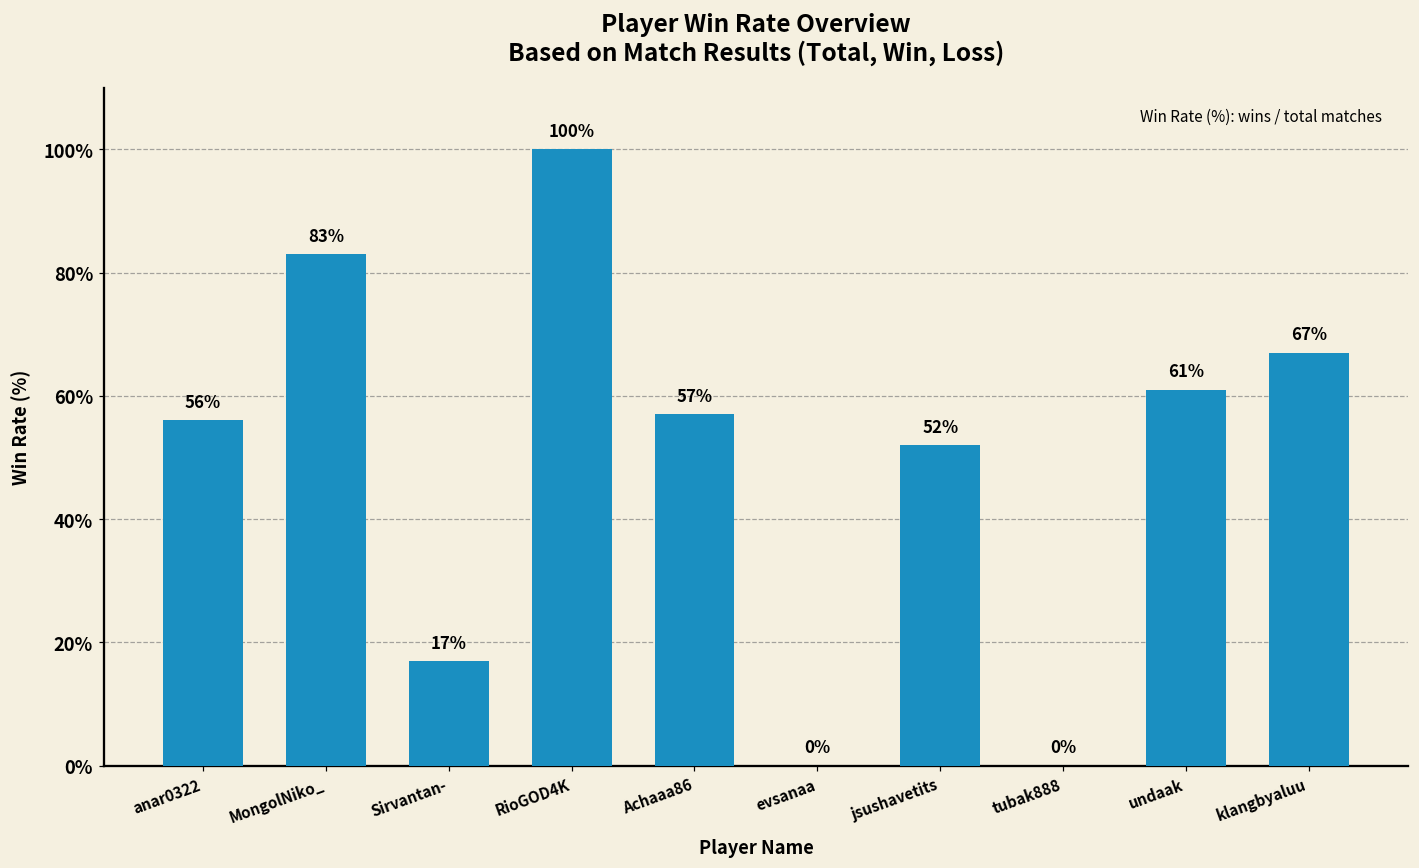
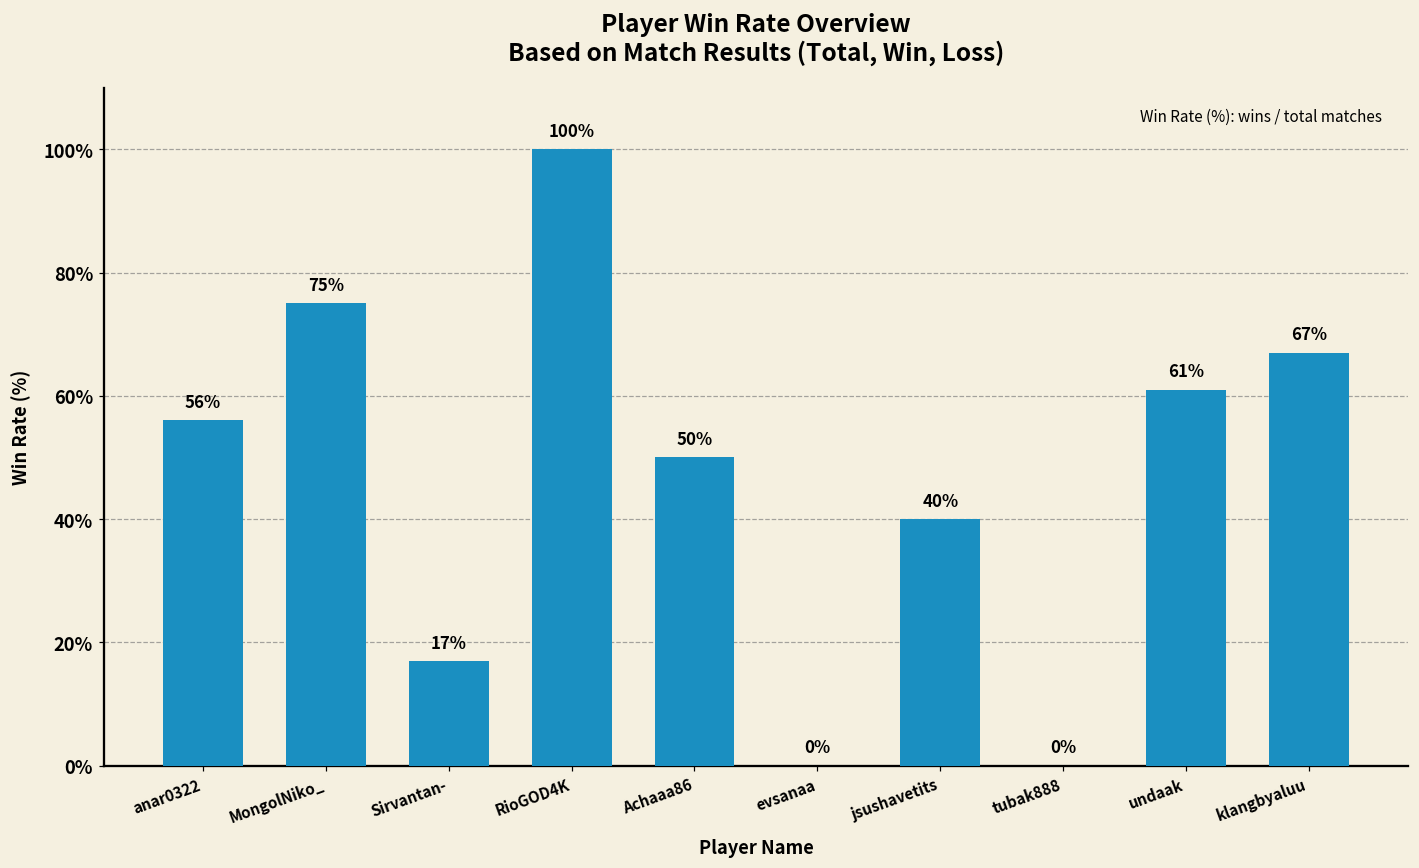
  {
    "anar0322": "56%",
-   "MongolNiko_": "83%",
+   "MongolNiko_": "75%",
    "Sirvantan-": "17%",
    "RioGOD4K": "100%",
-   "Achaaa86": "57%",
+   "Achaaa86": "50%",
    "evsanaa": "0%",
-   "jsushavetits": "52%",
+   "jsushavetits": "40%",
    "tubak888": "0%",
    "undaak": "61%",
    "klangbyaluu": "67%"
  }
